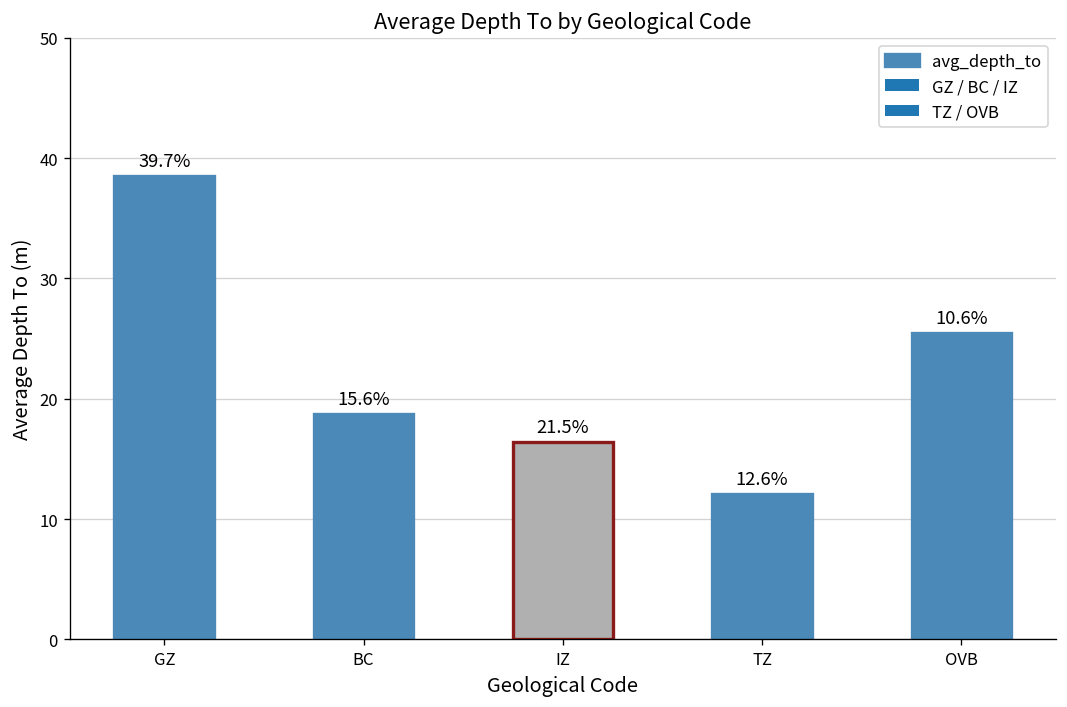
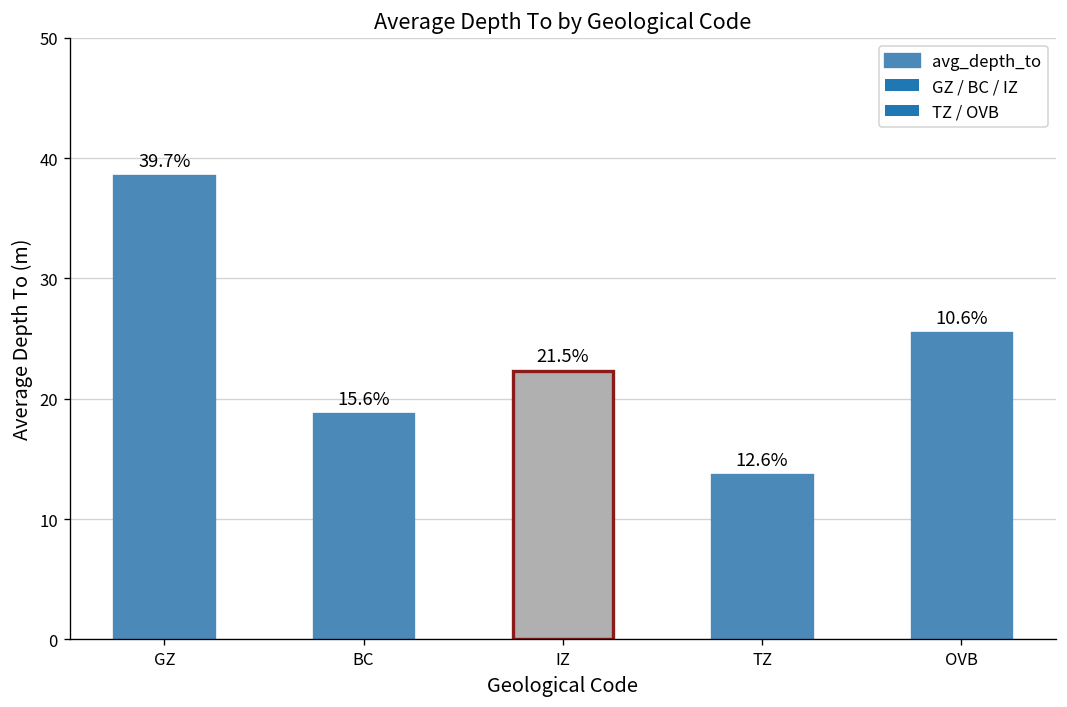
  {
-   "IZ": 16.4,
-   "TZ": 12.1
+   "IZ": 22.3,
+   "TZ": 13.7
  }
